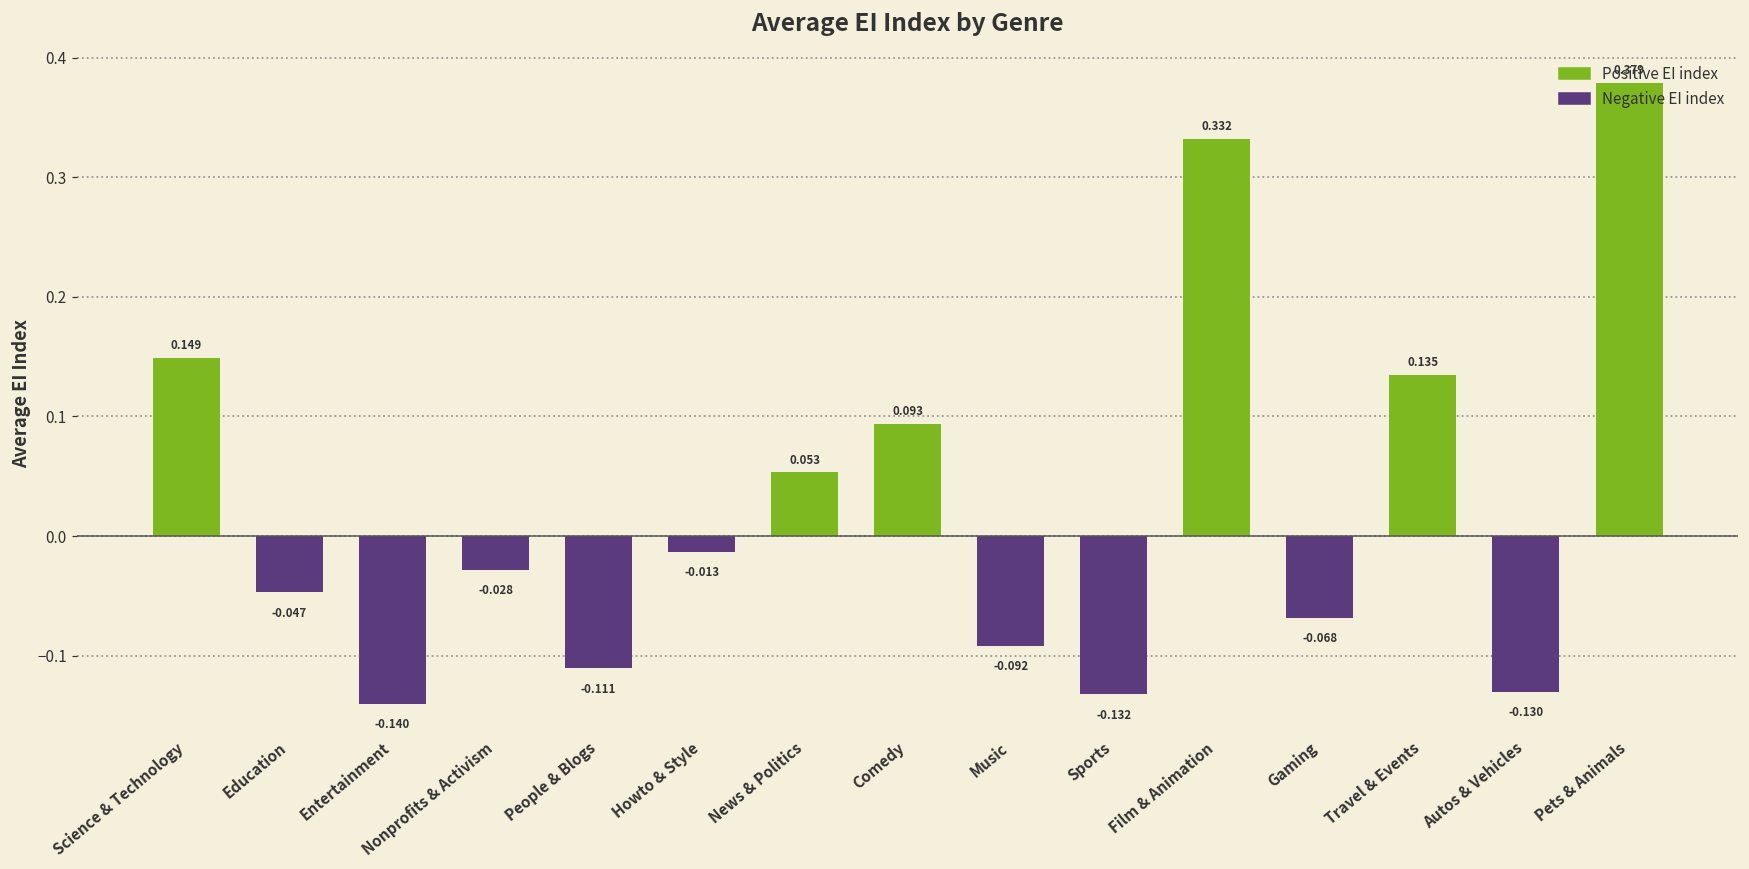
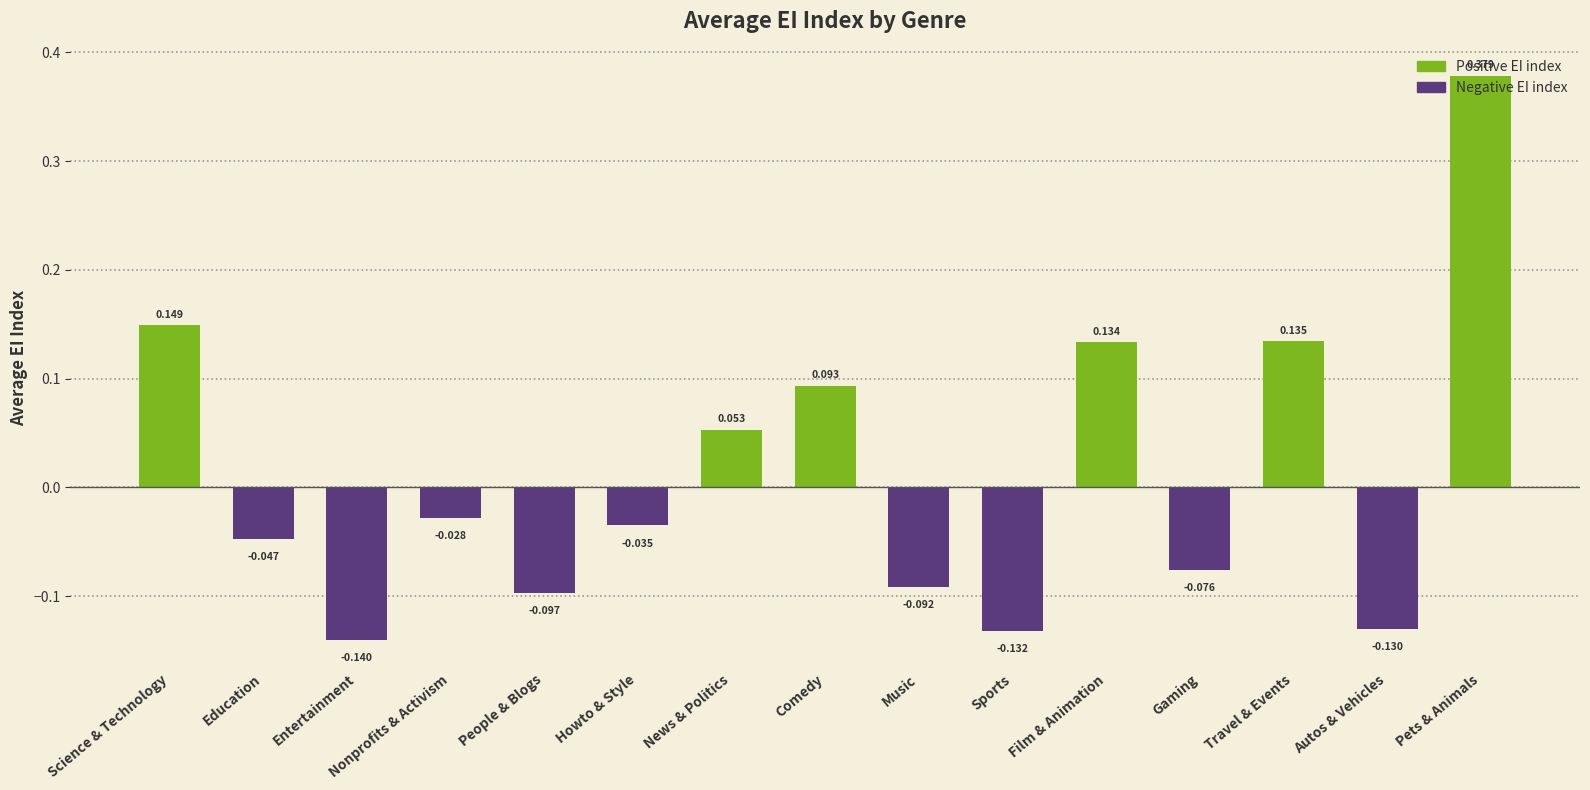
  {
    "Science & Technology": 0.149,
    "Education": -0.047,
    "Entertainment": -0.140,
    "Nonprofits & Activism": -0.028,
-   "People & Blogs": -0.111,
-   "Howto & Style": -0.013,
+   "People & Blogs": -0.097,
+   "Howto & Style": -0.035,
    "News & Politics": 0.053,
    "Comedy": 0.093,
    "Music": -0.092,
    "Sports": -0.132,
-   "Film & Animation": 0.332,
-   "Gaming": -0.068,
+   "Film & Animation": 0.134,
+   "Gaming": -0.076,
    "Travel & Events": 0.135,
    "Autos & Vehicles": -0.130,
    "Pets & Animals": 0.379
  }
